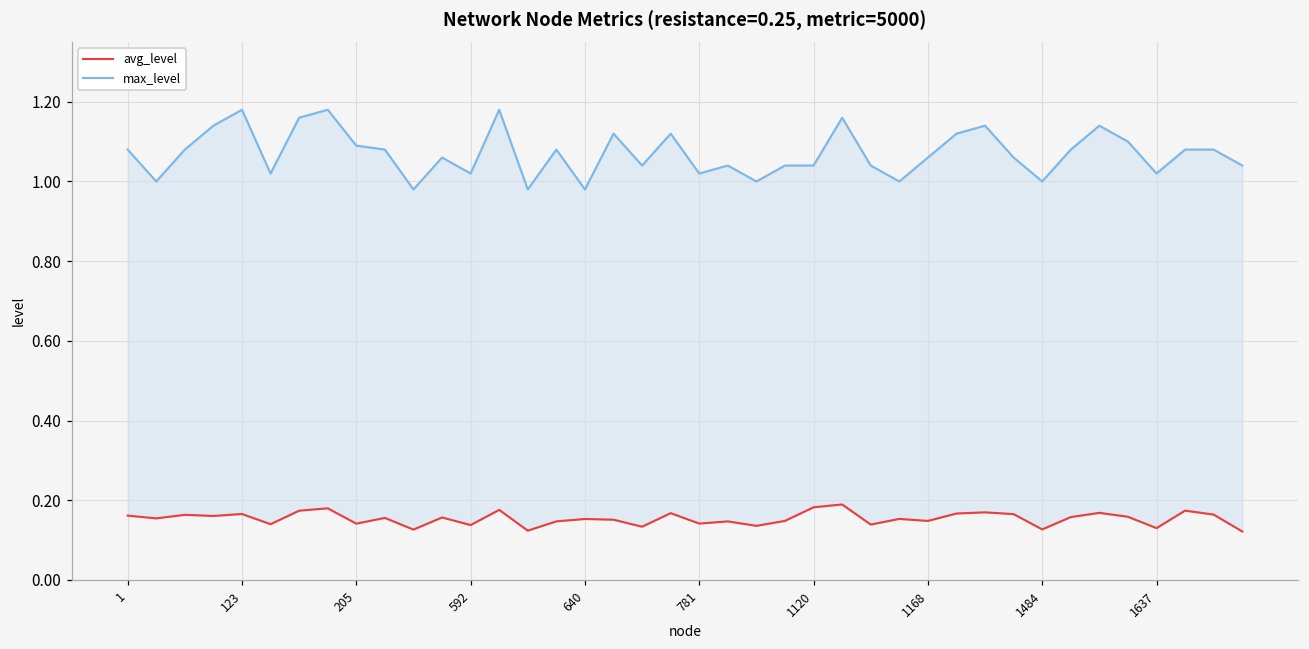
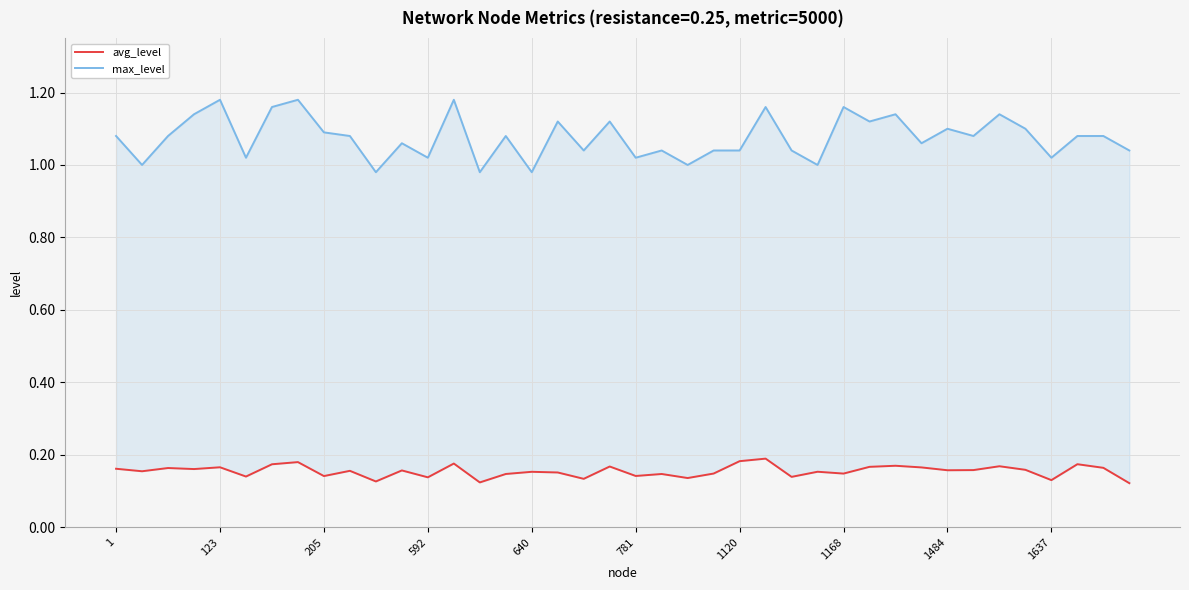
  {
    "avg_level": {
      "123": 0.17,
      "205": 0.14,
      "592": 0.14,
      "640": 0.15,
      "781": 0.14,
      "1120": 0.18,
      "1168": 0.15,
-     "1484": 0.13,
+     "1484": 0.16,
      "1637": 0.13
    },
    "max_level": {
      "123": 1.18,
      "205": 1.09,
      "592": 1.02,
      "640": 0.98,
      "781": 1.02,
      "1120": 1.04,
-     "1168": 1.06,
-     "1484": 1.0,
+     "1168": 1.16,
+     "1484": 1.1,
      "1637": 1.02
    }
  }
